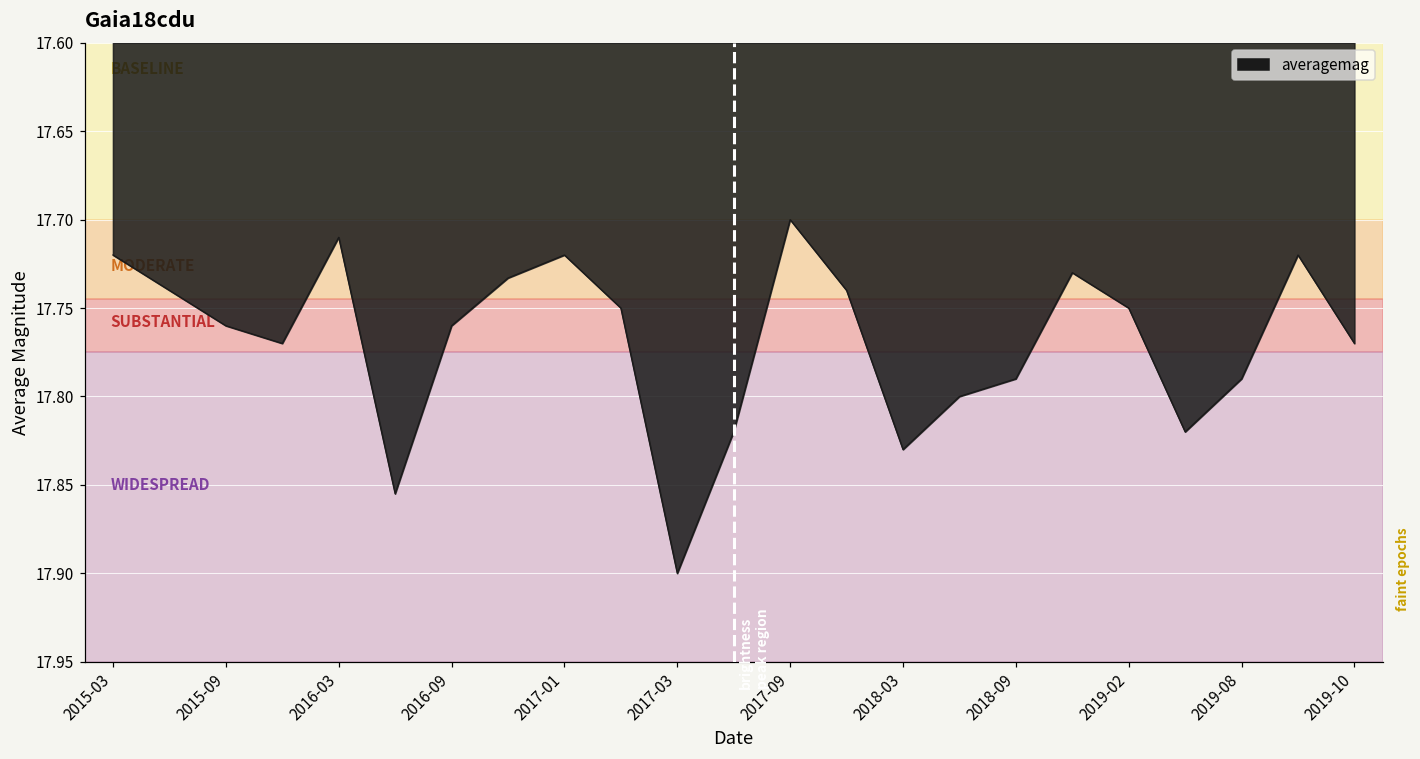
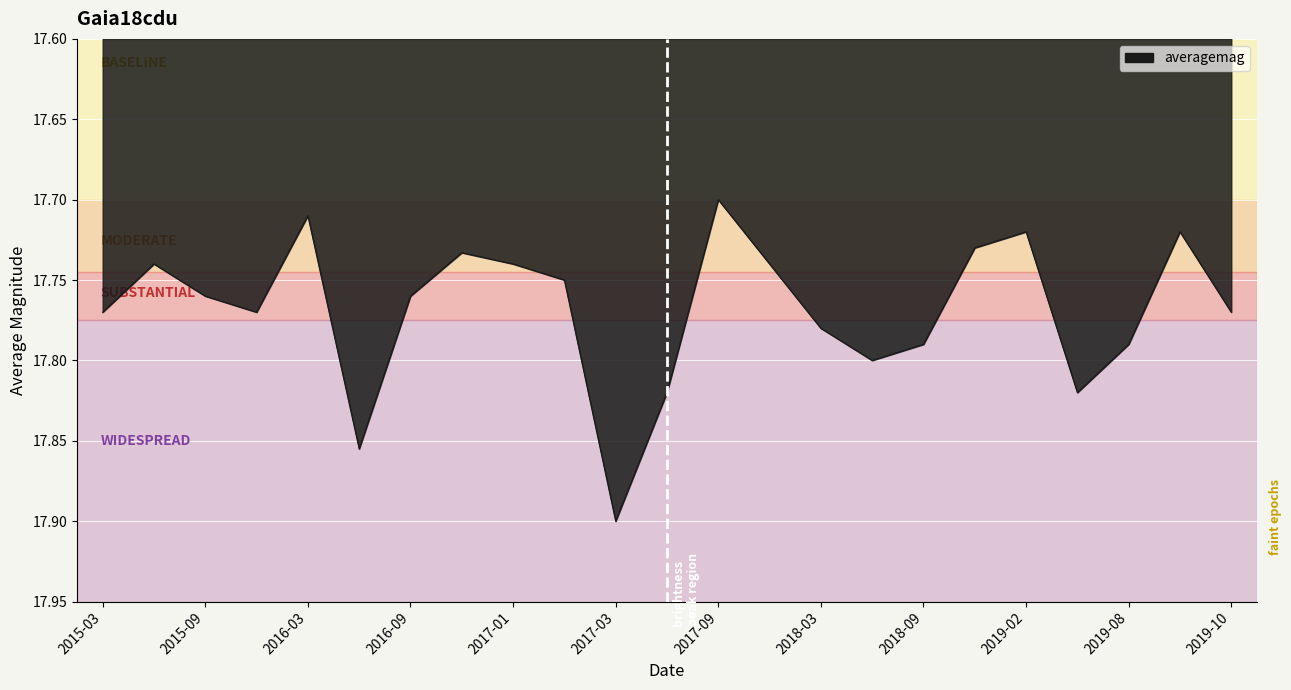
  {
-   "2015-03": 17.72,
+   "2015-03": 17.77,
    "2015-09": 17.76,
    "2016-03": 17.71,
    "2016-09": 17.76,
-   "2017-01": 17.72,
+   "2017-01": 17.74,
    "2017-03": 17.90,
    "2017-09": 17.70,
-   "2018-03": 17.83,
+   "2018-03": 17.78,
    "2018-09": 17.79,
-   "2019-02": 17.75,
+   "2019-02": 17.72,
    "2019-08": 17.79,
    "2019-10": 17.77
  }
